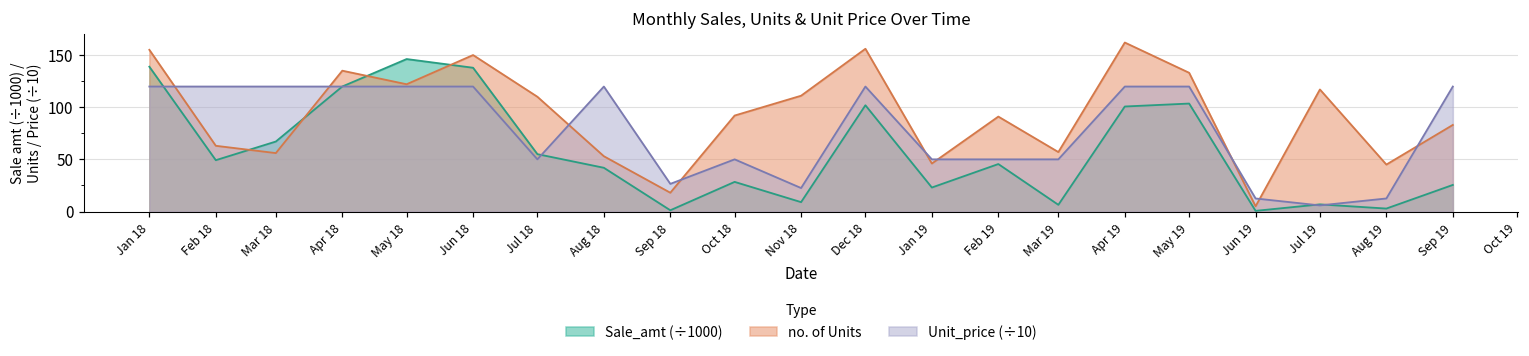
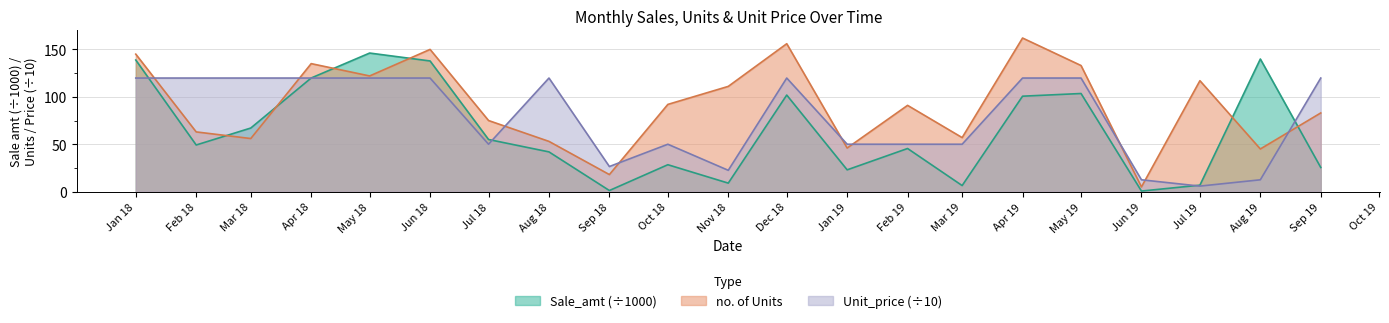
  {
    "Sale_amt (÷1000)": {
      "Jan 18": 140,
      "Feb 18": 50,
      "Mar 18": 70,
      "May 18": 150,
      "Jun 18": 140,
      "Jul 18": 60,
      "Aug 18": 40,
      "Sep 18": 0,
      "Oct 18": 30,
      "Nov 18": 10,
      "Dec 18": 100,
      "Jan 19": 20,
      "Feb 19": 50,
      "Mar 19": 10,
      "Apr 19": 100,
      "May 19": 100,
      "Jun 19": 0,
-     "Aug 19": 0,
+     "Aug 19": 140,
      "Sep 19": 30
    },
    "no. of Units": {
-     "Jan 18": 160,
+     "Jan 18": 150,
      "Feb 18": 60,
      "Mar 18": 60,
      "Apr 18": 140,
      "Jun 18": 150,
-     "Jul 18": 110,
+     "Jul 18": 80,
      "Aug 18": 50,
      "Sep 18": 20,
      "Oct 18": 90,
      "Nov 18": 110,
      "Dec 18": 160,
      "Jan 19": 50,
      "Feb 19": 90,
      "Mar 19": 60,
      "Apr 19": 160,
      "May 19": 130,
      "Jun 19": 10,
      "Jul 19": 120,
      "Aug 19": 50,
      "Sep 19": 80
    },
    "Unit_price (÷10)": {
      "Jan 18": 120,
      "Feb 18": 120,
      "Mar 18": 120,
      "Jun 18": 120,
      "Jul 18": 50,
      "Aug 18": 120,
      "Sep 18": 30,
      "Oct 18": 50,
      "Nov 18": 20,
      "Dec 18": 120,
      "Jan 19": 50,
      "Feb 19": 50,
      "Mar 19": 50,
      "Apr 19": 120,
      "May 19": 120,
      "Jun 19": 10,
      "Aug 19": 10,
      "Sep 19": 120
    }
  }
